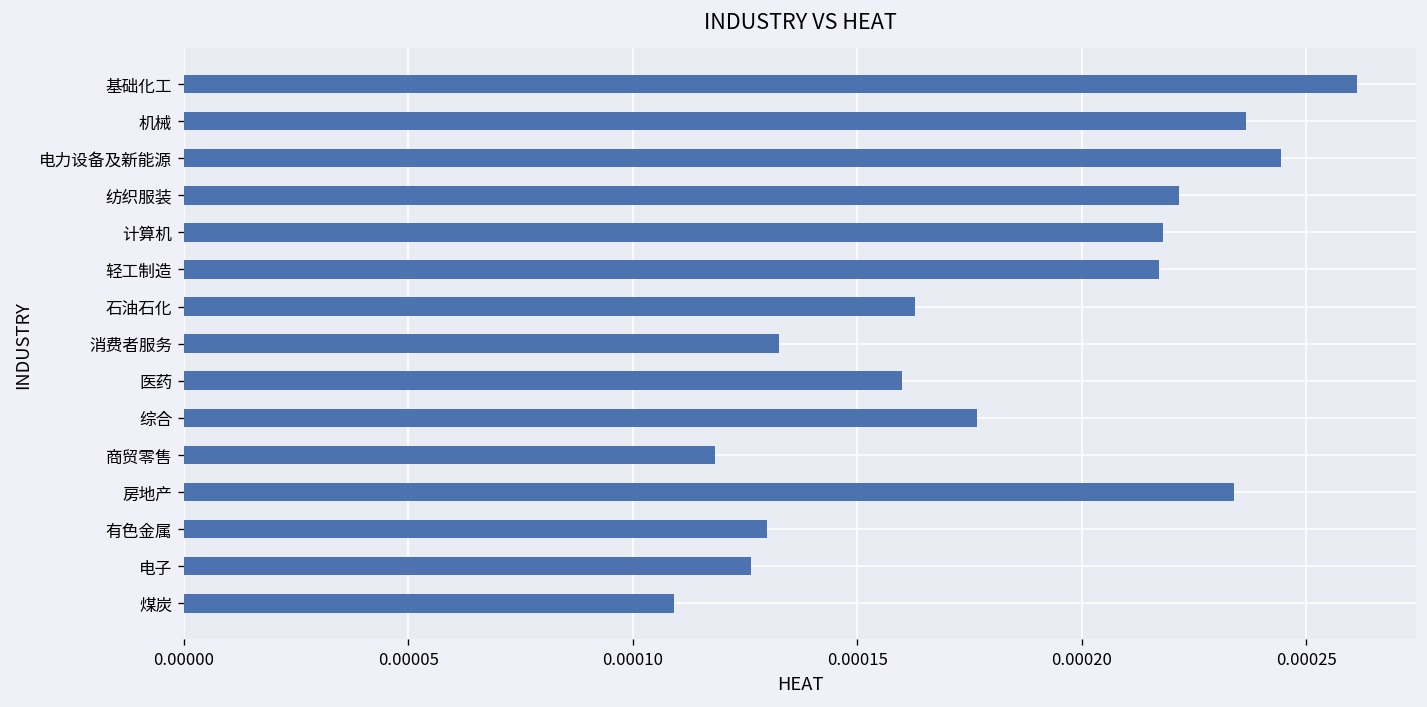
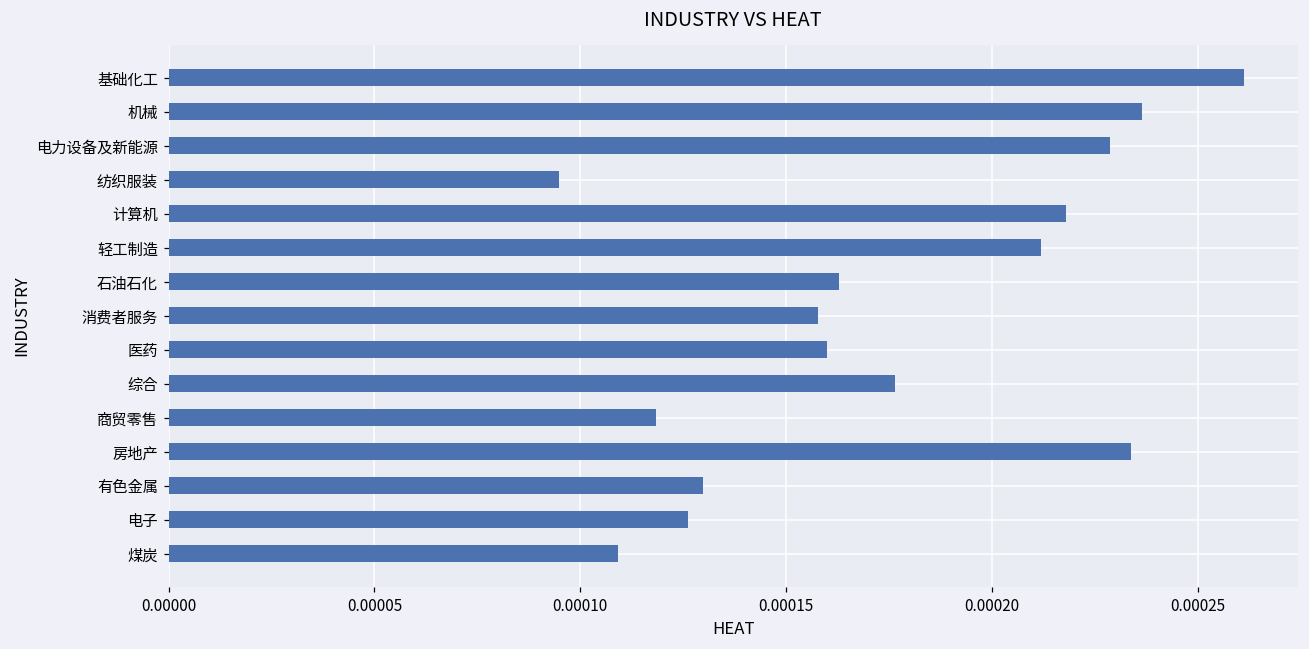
  {
    "基础化工": 0.000261,
    "机械": 0.000237,
-   "电力设备及新能源": 0.000244,
-   "纺织服装": 0.000222,
+   "电力设备及新能源": 0.000229,
+   "纺织服装": 0.000095,
    "计算机": 0.000218,
-   "轻工制造": 0.000217,
+   "轻工制造": 0.000212,
    "石油石化": 0.000163,
-   "消费者服务": 0.000133,
+   "消费者服务": 0.000158,
    "医药": 0.000160,
    "综合": 0.000177,
    "商贸零售": 0.000118,
    "房地产": 0.000234,
    "有色金属": 0.000130,
    "电子": 0.000126,
    "煤炭": 0.000109
  }
